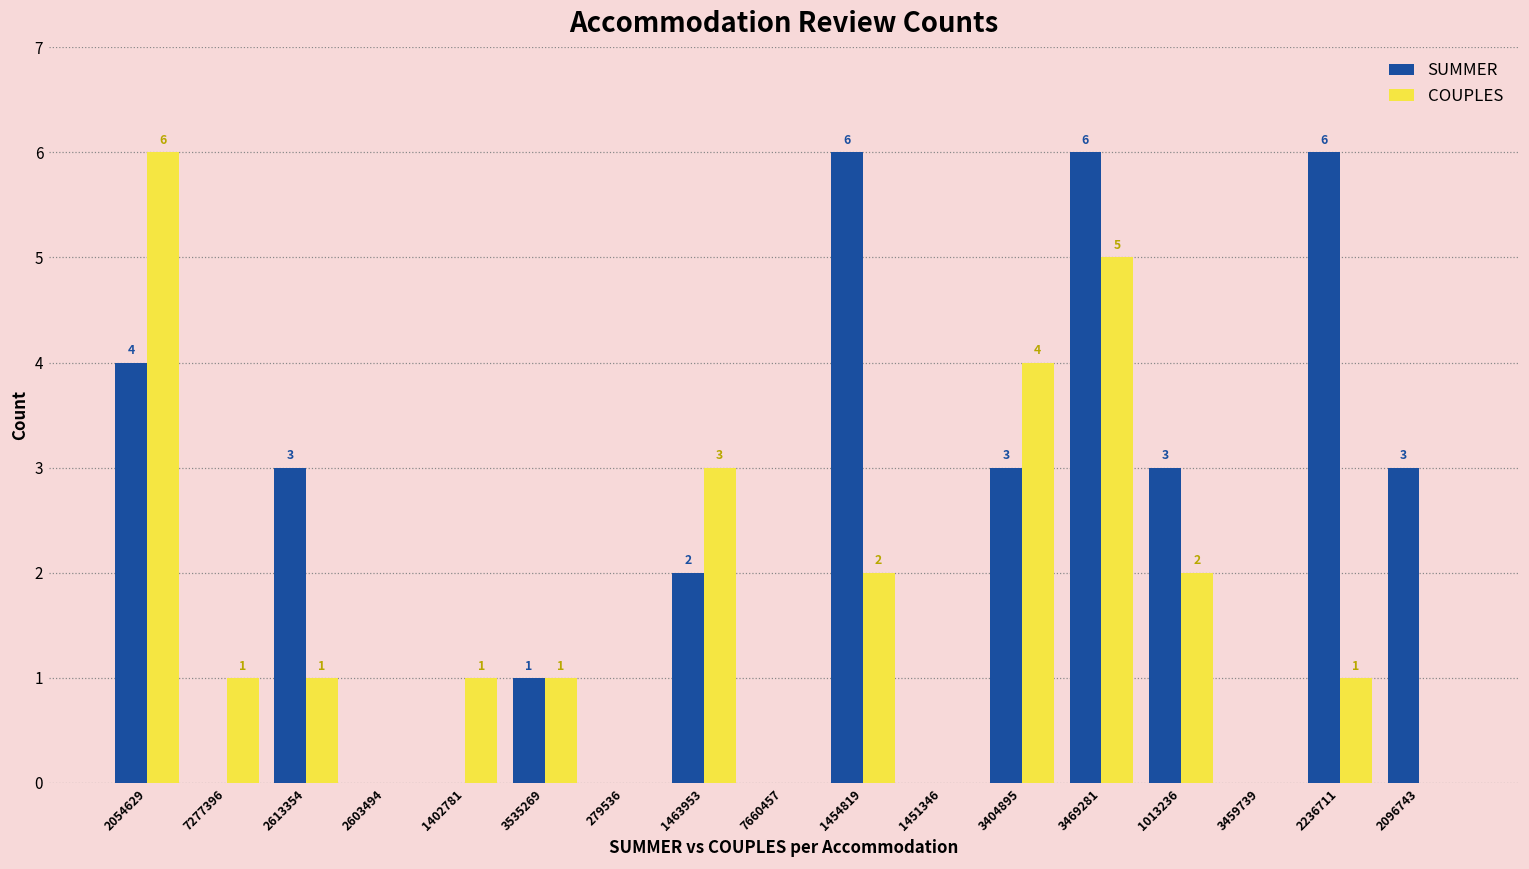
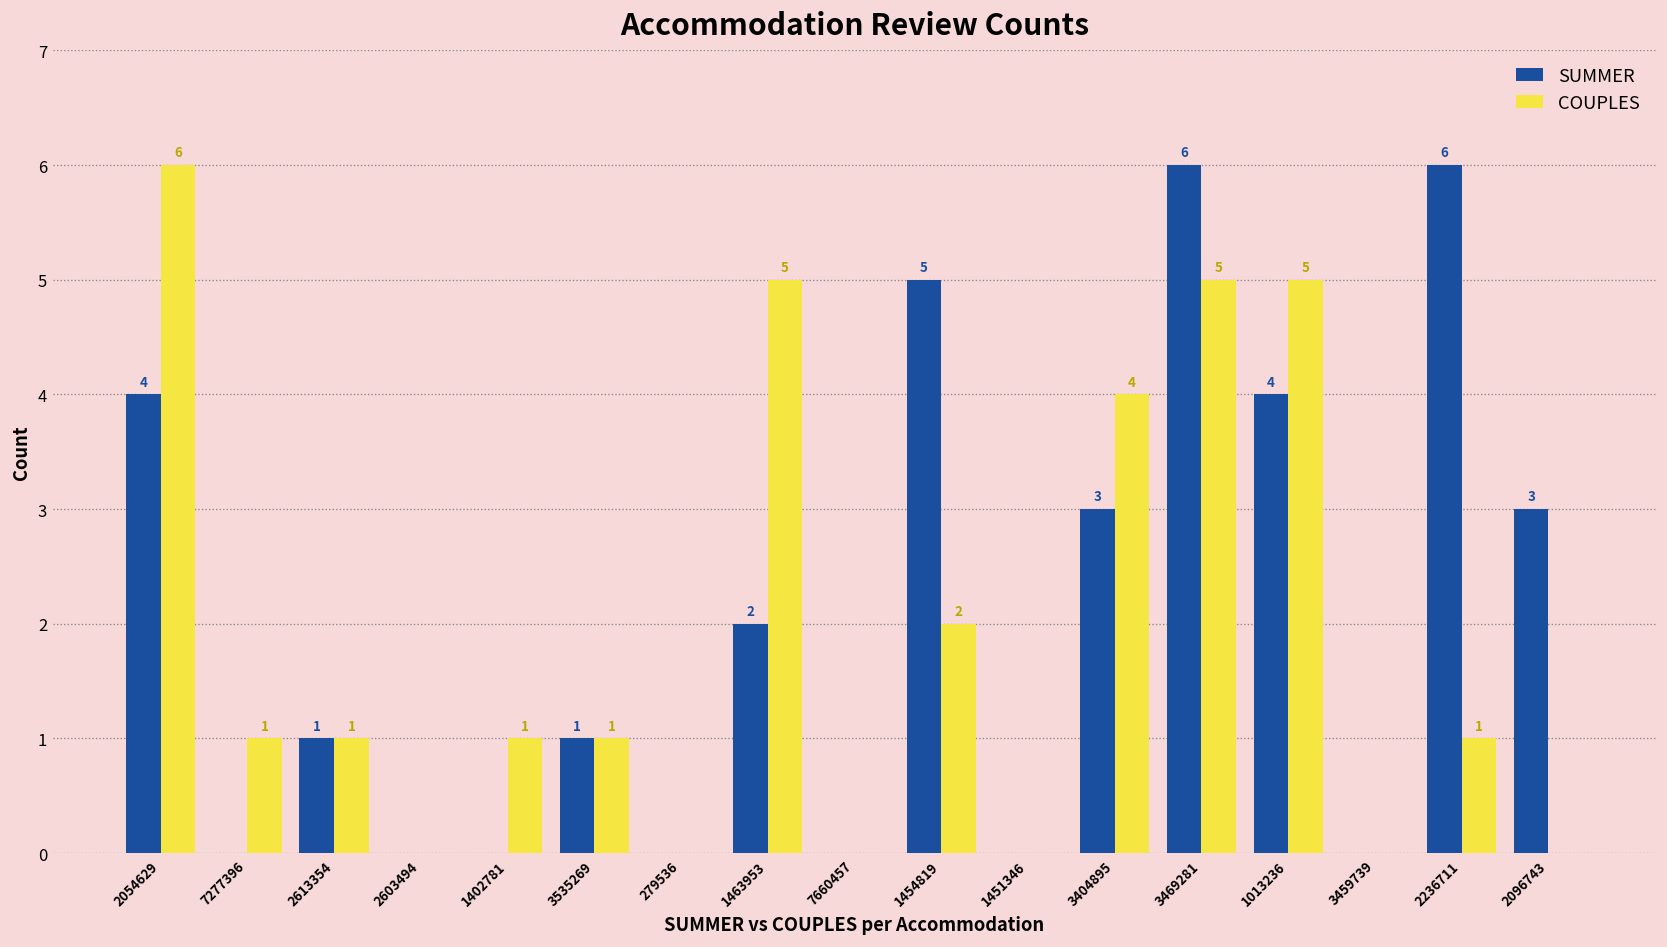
  {
    "SUMMER": {
      "2054629": 4,
-     "2613354": 3,
+     "2613354": 1,
      "3535269": 1,
      "1463953": 2,
-     "1454819": 6,
+     "1454819": 5,
      "3404895": 3,
      "3469281": 6,
-     "1013236": 3,
+     "1013236": 4,
      "2236711": 6,
      "2096743": 3
    },
    "COUPLES": {
      "2054629": 6,
      "7277396": 1,
      "2613354": 1,
      "1402781": 1,
      "3535269": 1,
-     "1463953": 3,
+     "1463953": 5,
      "1454819": 2,
      "3404895": 4,
      "3469281": 5,
-     "1013236": 2,
+     "1013236": 5,
      "2236711": 1
    }
  }
